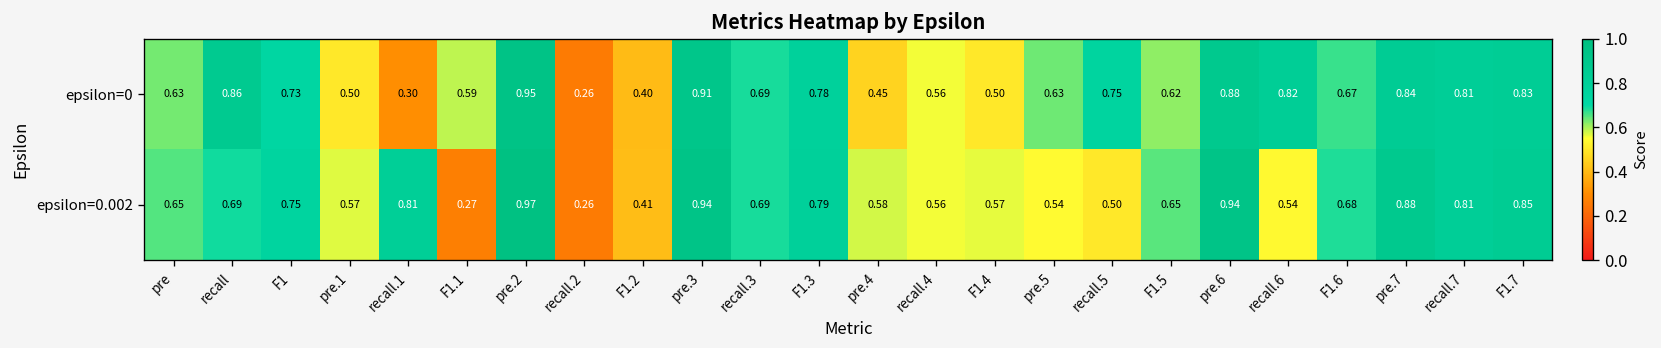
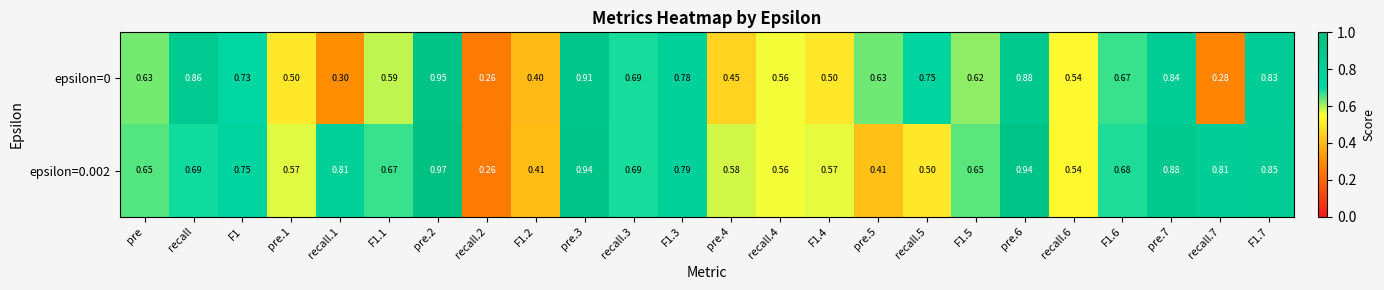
  {
    "epsilon=0": {
      "pre": 0.63,
      "recall": 0.86,
      "F1": 0.73,
      "pre.1": 0.50,
      "recall.1": 0.30,
      "F1.1": 0.59,
      "pre.2": 0.95,
      "recall.2": 0.26,
      "F1.2": 0.40,
      "pre.3": 0.91,
      "recall.3": 0.69,
      "F1.3": 0.78,
      "pre.4": 0.45,
      "recall.4": 0.56,
      "F1.4": 0.50,
      "pre.5": 0.63,
      "recall.5": 0.75,
      "F1.5": 0.62,
      "pre.6": 0.88,
-     "recall.6": 0.82,
+     "recall.6": 0.54,
      "F1.6": 0.67,
      "pre.7": 0.84,
-     "recall.7": 0.81,
+     "recall.7": 0.28,
      "F1.7": 0.83
    },
    "epsilon=0.002": {
      "pre": 0.65,
      "recall": 0.69,
      "F1": 0.75,
      "pre.1": 0.57,
      "recall.1": 0.81,
-     "F1.1": 0.27,
+     "F1.1": 0.67,
      "pre.2": 0.97,
      "recall.2": 0.26,
      "F1.2": 0.41,
      "pre.3": 0.94,
      "recall.3": 0.69,
      "F1.3": 0.79,
      "pre.4": 0.58,
      "recall.4": 0.56,
      "F1.4": 0.57,
-     "pre.5": 0.54,
+     "pre.5": 0.41,
      "recall.5": 0.50,
      "F1.5": 0.65,
      "pre.6": 0.94,
      "recall.6": 0.54,
      "F1.6": 0.68,
      "pre.7": 0.88,
      "recall.7": 0.81,
      "F1.7": 0.85
    }
  }
